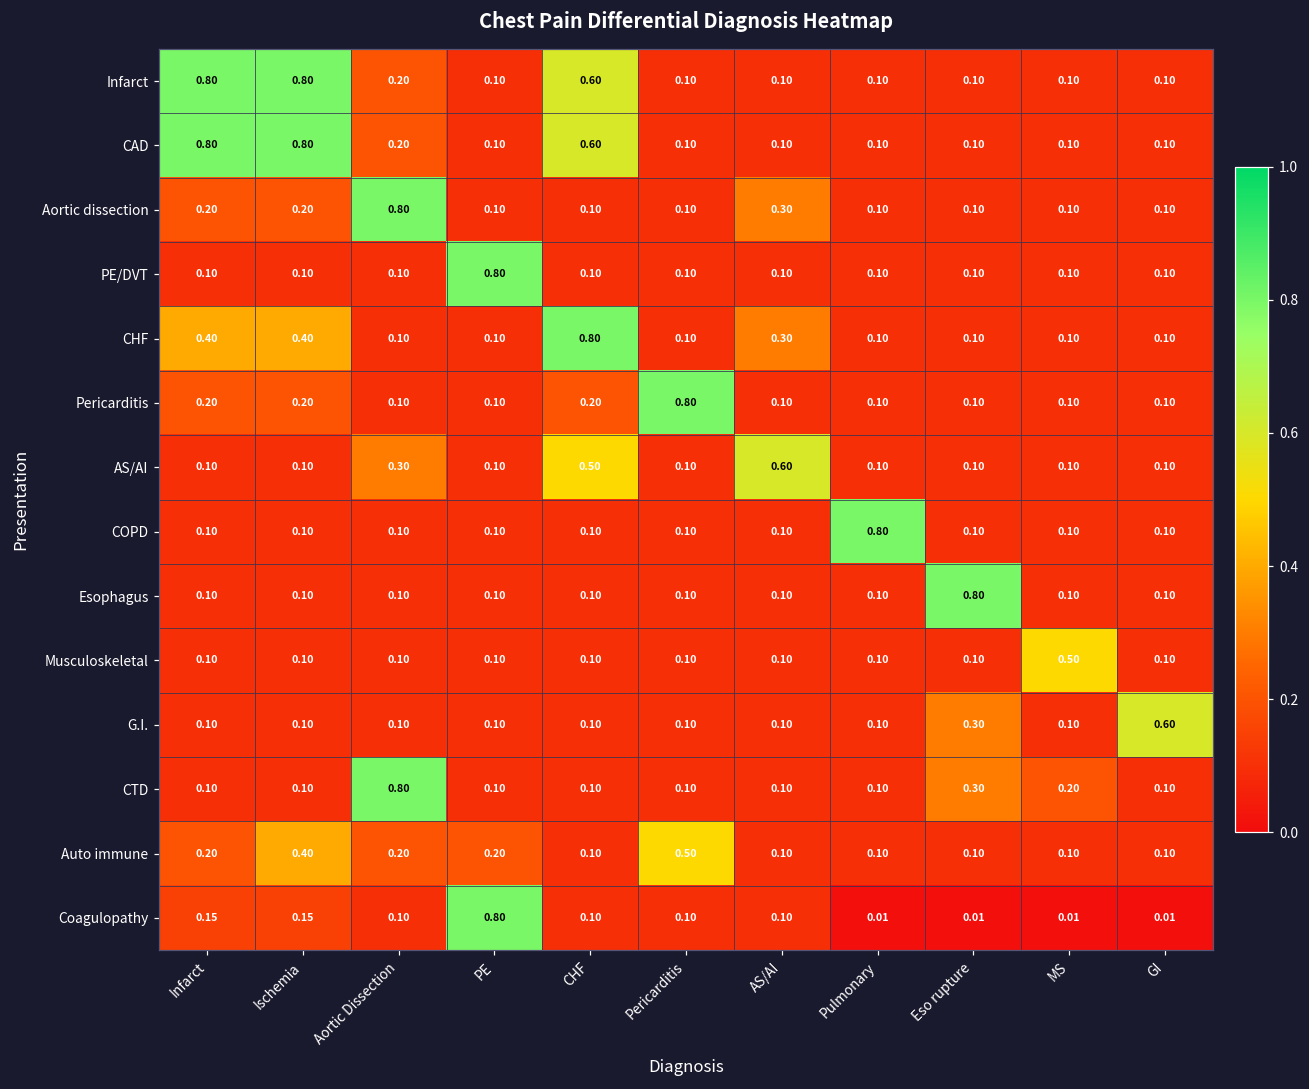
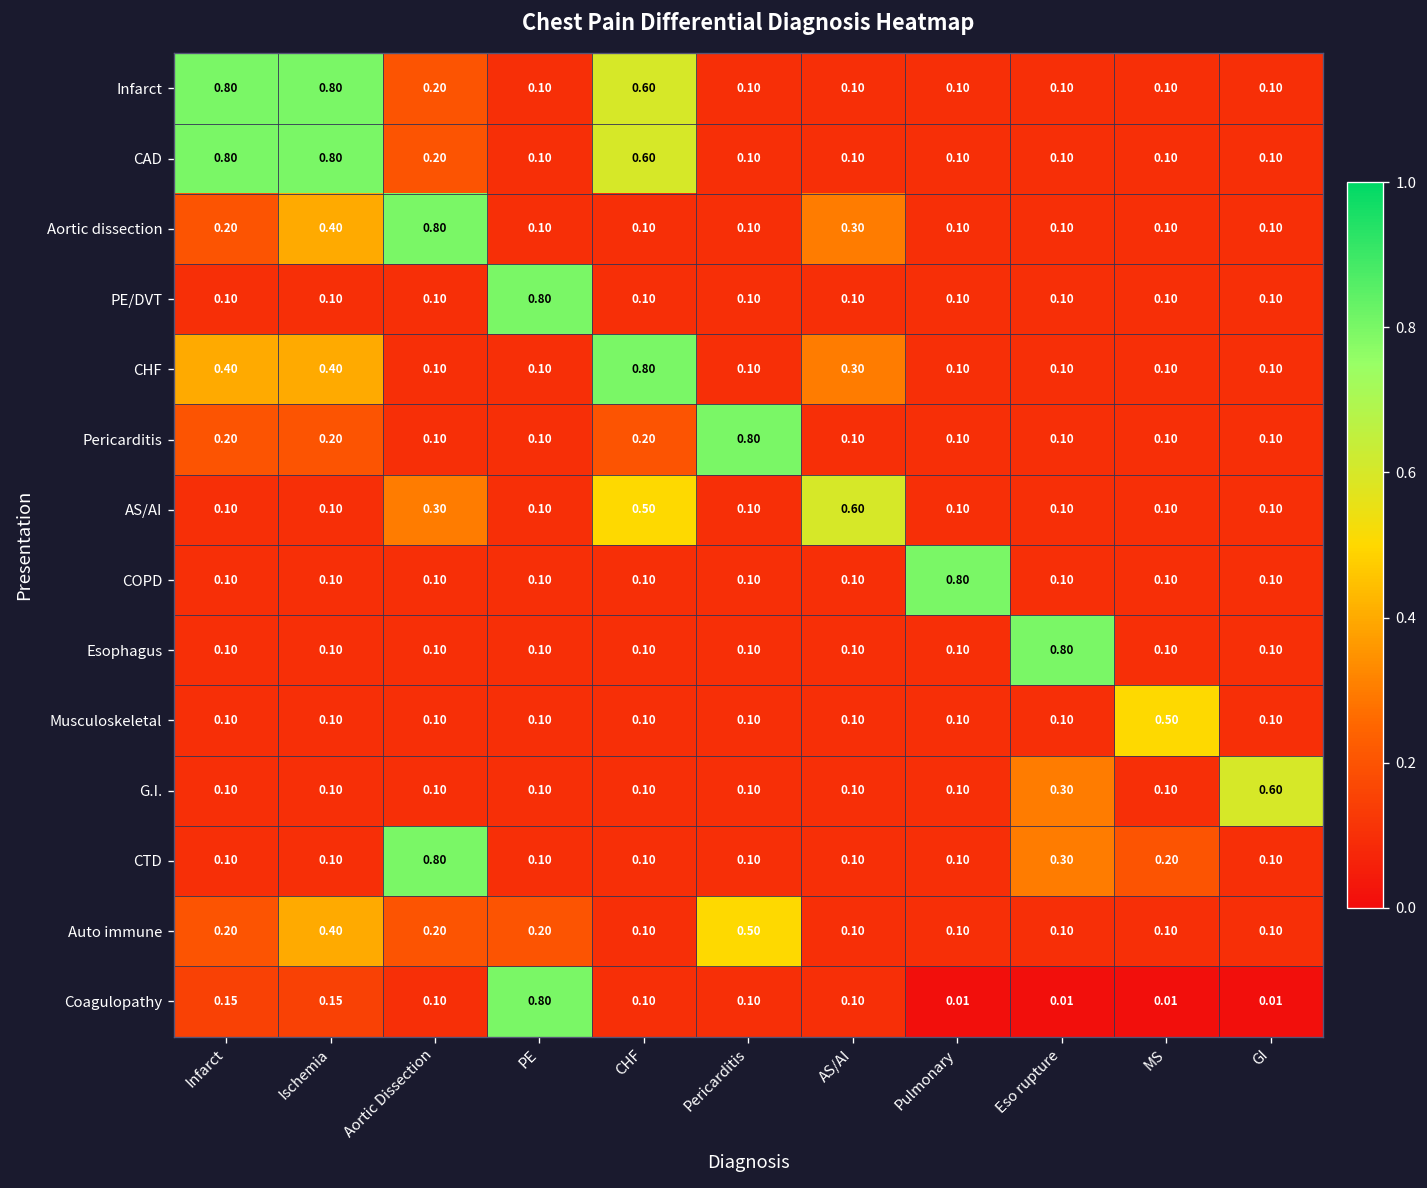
  {
    "Infarct": {
      "Infarct": 0.80,
      "Ischemia": 0.80,
      "Aortic Dissection": 0.20,
      "PE": 0.10,
      "CHF": 0.60,
      "Pericarditis": 0.10,
      "AS/AI": 0.10,
      "Pulmonary": 0.10,
      "Eso rupture": 0.10,
      "MS": 0.10,
      "GI": 0.10
    },
    "CAD": {
      "Infarct": 0.80,
      "Ischemia": 0.80,
      "Aortic Dissection": 0.20,
      "PE": 0.10,
      "CHF": 0.60,
      "Pericarditis": 0.10,
      "AS/AI": 0.10,
      "Pulmonary": 0.10,
      "Eso rupture": 0.10,
      "MS": 0.10,
      "GI": 0.10
    },
    "Aortic dissection": {
      "Infarct": 0.20,
-     "Ischemia": 0.20,
+     "Ischemia": 0.40,
      "Aortic Dissection": 0.80,
      "PE": 0.10,
      "CHF": 0.10,
      "Pericarditis": 0.10,
      "AS/AI": 0.30,
      "Pulmonary": 0.10,
      "Eso rupture": 0.10,
      "MS": 0.10,
      "GI": 0.10
    },
    "PE/DVT": {
      "Infarct": 0.10,
      "Ischemia": 0.10,
      "Aortic Dissection": 0.10,
      "PE": 0.80,
      "CHF": 0.10,
      "Pericarditis": 0.10,
      "AS/AI": 0.10,
      "Pulmonary": 0.10,
      "Eso rupture": 0.10,
      "MS": 0.10,
      "GI": 0.10
    },
    "CHF": {
      "Infarct": 0.40,
      "Ischemia": 0.40,
      "Aortic Dissection": 0.10,
      "PE": 0.10,
      "CHF": 0.80,
      "Pericarditis": 0.10,
      "AS/AI": 0.30,
      "Pulmonary": 0.10,
      "Eso rupture": 0.10,
      "MS": 0.10,
      "GI": 0.10
    },
    "Pericarditis": {
      "Infarct": 0.20,
      "Ischemia": 0.20,
      "Aortic Dissection": 0.10,
      "PE": 0.10,
      "CHF": 0.20,
      "Pericarditis": 0.80,
      "AS/AI": 0.10,
      "Pulmonary": 0.10,
      "Eso rupture": 0.10,
      "MS": 0.10,
      "GI": 0.10
    },
    "AS/AI": {
      "Infarct": 0.10,
      "Ischemia": 0.10,
      "Aortic Dissection": 0.30,
      "PE": 0.10,
      "CHF": 0.50,
      "Pericarditis": 0.10,
      "AS/AI": 0.60,
      "Pulmonary": 0.10,
      "Eso rupture": 0.10,
      "MS": 0.10,
      "GI": 0.10
    },
    "COPD": {
      "Infarct": 0.10,
      "Ischemia": 0.10,
      "Aortic Dissection": 0.10,
      "PE": 0.10,
      "CHF": 0.10,
      "Pericarditis": 0.10,
      "AS/AI": 0.10,
      "Pulmonary": 0.80,
      "Eso rupture": 0.10,
      "MS": 0.10,
      "GI": 0.10
    },
    "Esophagus": {
      "Infarct": 0.10,
      "Ischemia": 0.10,
      "Aortic Dissection": 0.10,
      "PE": 0.10,
      "CHF": 0.10,
      "Pericarditis": 0.10,
      "AS/AI": 0.10,
      "Pulmonary": 0.10,
      "Eso rupture": 0.80,
      "MS": 0.10,
      "GI": 0.10
    },
    "Musculoskeletal": {
      "Infarct": 0.10,
      "Ischemia": 0.10,
      "Aortic Dissection": 0.10,
      "PE": 0.10,
      "CHF": 0.10,
      "Pericarditis": 0.10,
      "AS/AI": 0.10,
      "Pulmonary": 0.10,
      "Eso rupture": 0.10,
      "MS": 0.50,
      "GI": 0.10
    },
    "G.I.": {
      "Infarct": 0.10,
      "Ischemia": 0.10,
      "Aortic Dissection": 0.10,
      "PE": 0.10,
      "CHF": 0.10,
      "Pericarditis": 0.10,
      "AS/AI": 0.10,
      "Pulmonary": 0.10,
      "Eso rupture": 0.30,
      "MS": 0.10,
      "GI": 0.60
    },
    "CTD": {
      "Infarct": 0.10,
      "Ischemia": 0.10,
      "Aortic Dissection": 0.80,
      "PE": 0.10,
      "CHF": 0.10,
      "Pericarditis": 0.10,
      "AS/AI": 0.10,
      "Pulmonary": 0.10,
      "Eso rupture": 0.30,
      "MS": 0.20,
      "GI": 0.10
    },
    "Auto immune": {
      "Infarct": 0.20,
      "Ischemia": 0.40,
      "Aortic Dissection": 0.20,
      "PE": 0.20,
      "CHF": 0.10,
      "Pericarditis": 0.50,
      "AS/AI": 0.10,
      "Pulmonary": 0.10,
      "Eso rupture": 0.10,
      "MS": 0.10,
      "GI": 0.10
    },
    "Coagulopathy": {
      "Infarct": 0.15,
      "Ischemia": 0.15,
      "Aortic Dissection": 0.10,
      "PE": 0.80,
      "CHF": 0.10,
      "Pericarditis": 0.10,
      "AS/AI": 0.10,
      "Pulmonary": 0.01,
      "Eso rupture": 0.01,
      "MS": 0.01,
      "GI": 0.01
    }
  }
